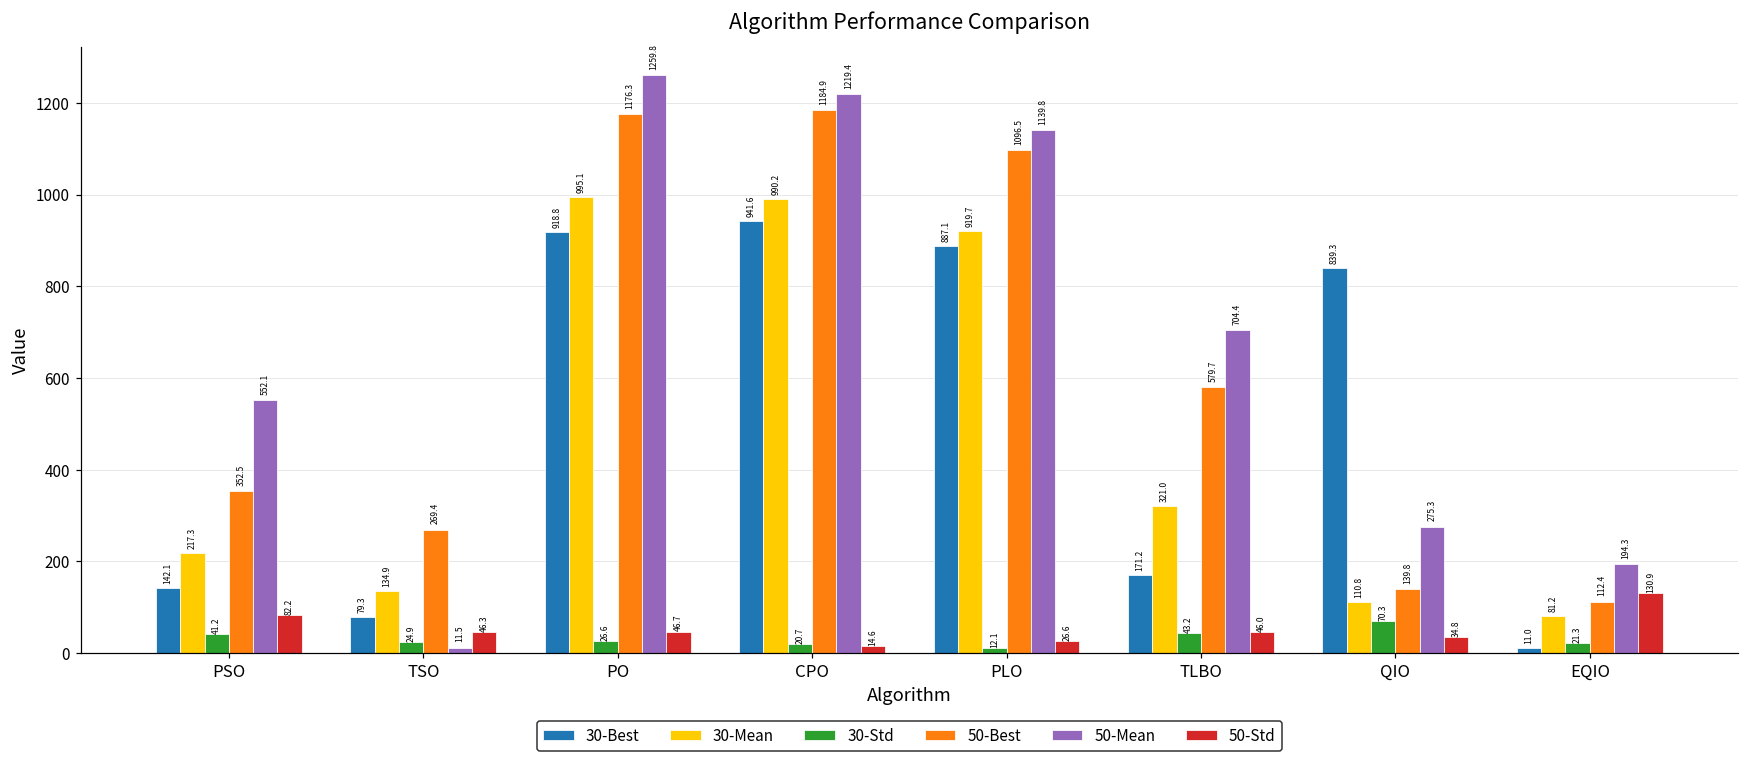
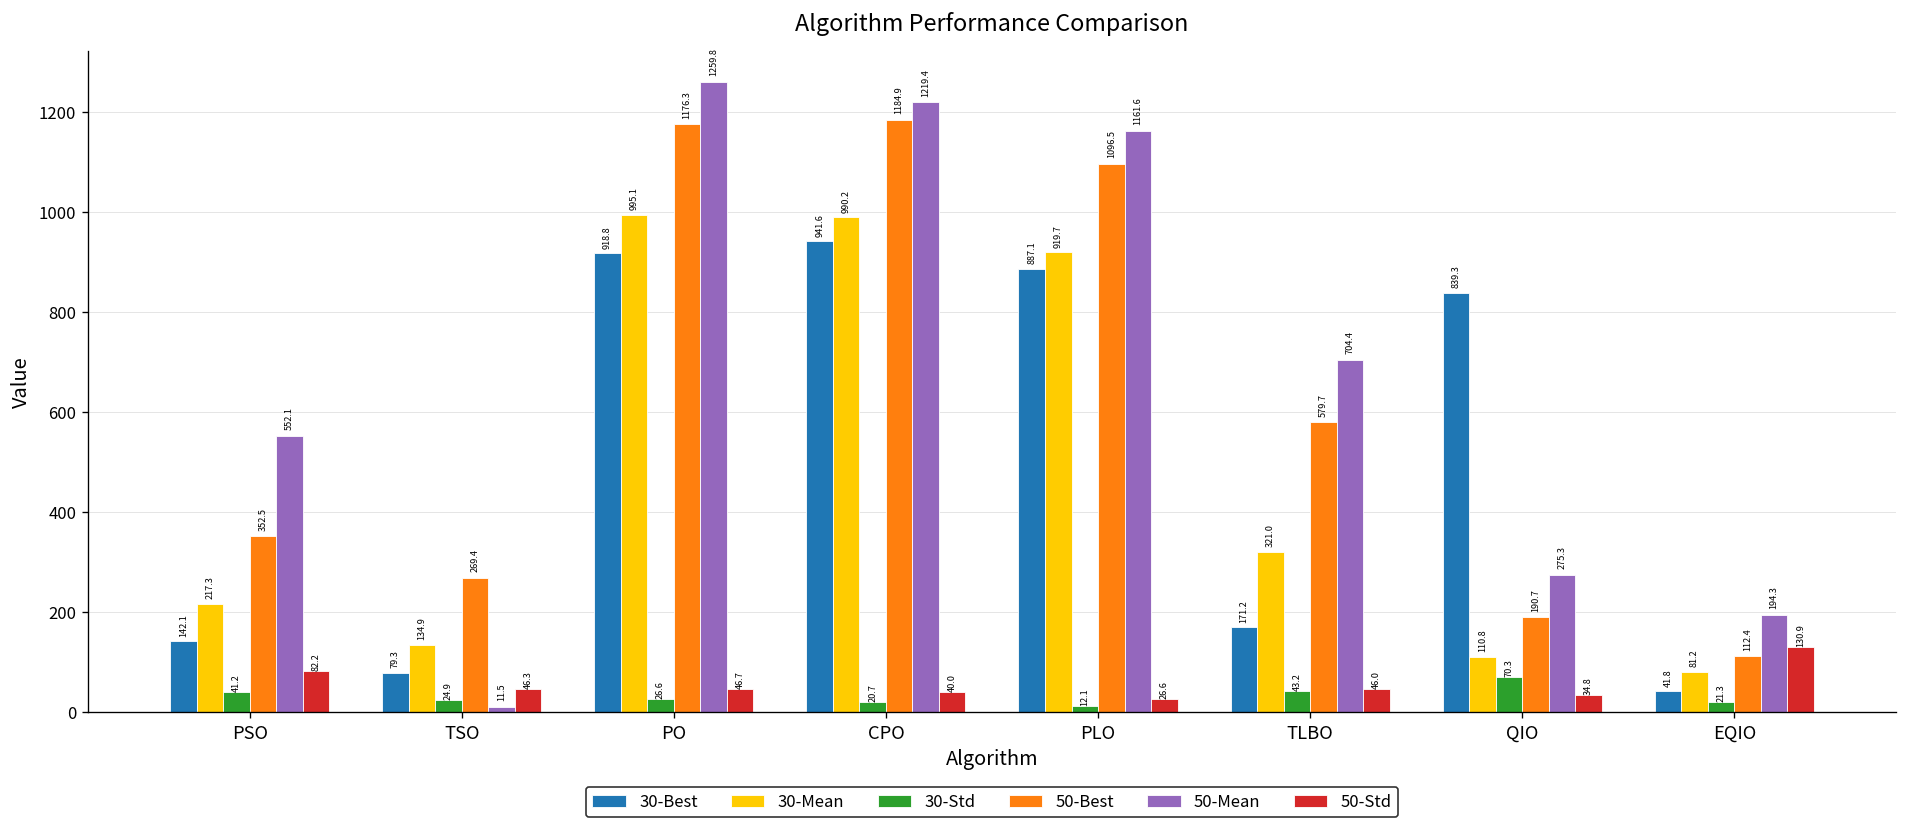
  {
    "30-Best": {
      "PSO": 142.1,
      "TSO": 79.3,
      "PO": 918.8,
      "CPO": 941.6,
      "PLO": 887.1,
      "TLBO": 171.2,
      "QIO": 839.3,
-     "EQIO": 11.0
+     "EQIO": 41.8
    },
    "30-Mean": {
      "PSO": 217.3,
      "TSO": 134.9,
      "PO": 995.1,
      "CPO": 990.2,
      "PLO": 919.7,
      "TLBO": 321.0,
      "QIO": 110.8,
      "EQIO": 81.2
    },
    "30-Std": {
      "PSO": 41.2,
      "TSO": 24.9,
      "PO": 26.6,
      "CPO": 20.7,
      "PLO": 12.1,
      "TLBO": 43.2,
      "QIO": 70.3,
      "EQIO": 21.3
    },
    "50-Best": {
      "PSO": 352.5,
      "TSO": 269.4,
      "PO": 1176.3,
      "CPO": 1184.9,
      "PLO": 1096.5,
      "TLBO": 579.7,
-     "QIO": 139.8,
+     "QIO": 190.7,
      "EQIO": 112.4
    },
    "50-Mean": {
      "PSO": 552.1,
      "TSO": 11.5,
      "PO": 1259.8,
      "CPO": 1219.4,
-     "PLO": 1139.8,
+     "PLO": 1161.6,
      "TLBO": 704.4,
      "QIO": 275.3,
      "EQIO": 194.3
    },
    "50-Std": {
      "PSO": 82.2,
      "TSO": 46.3,
      "PO": 46.7,
-     "CPO": 14.6,
+     "CPO": 40.0,
      "PLO": 26.6,
      "TLBO": 46.0,
      "QIO": 34.8,
      "EQIO": 130.9
    }
  }
